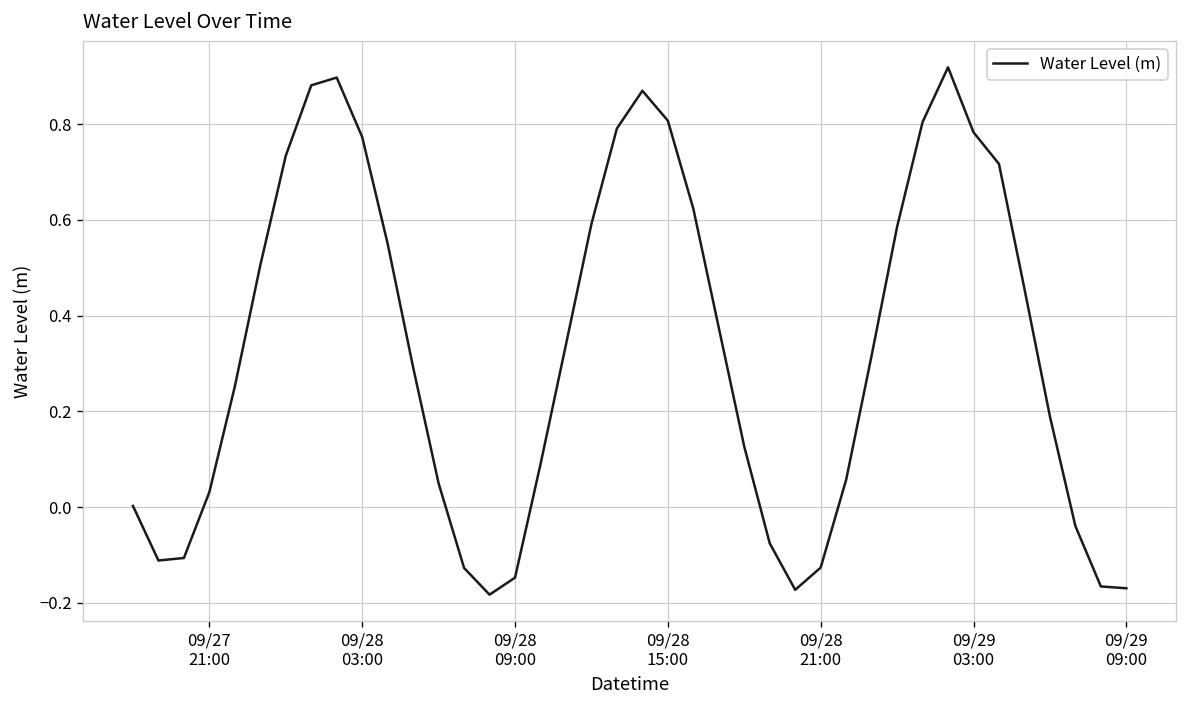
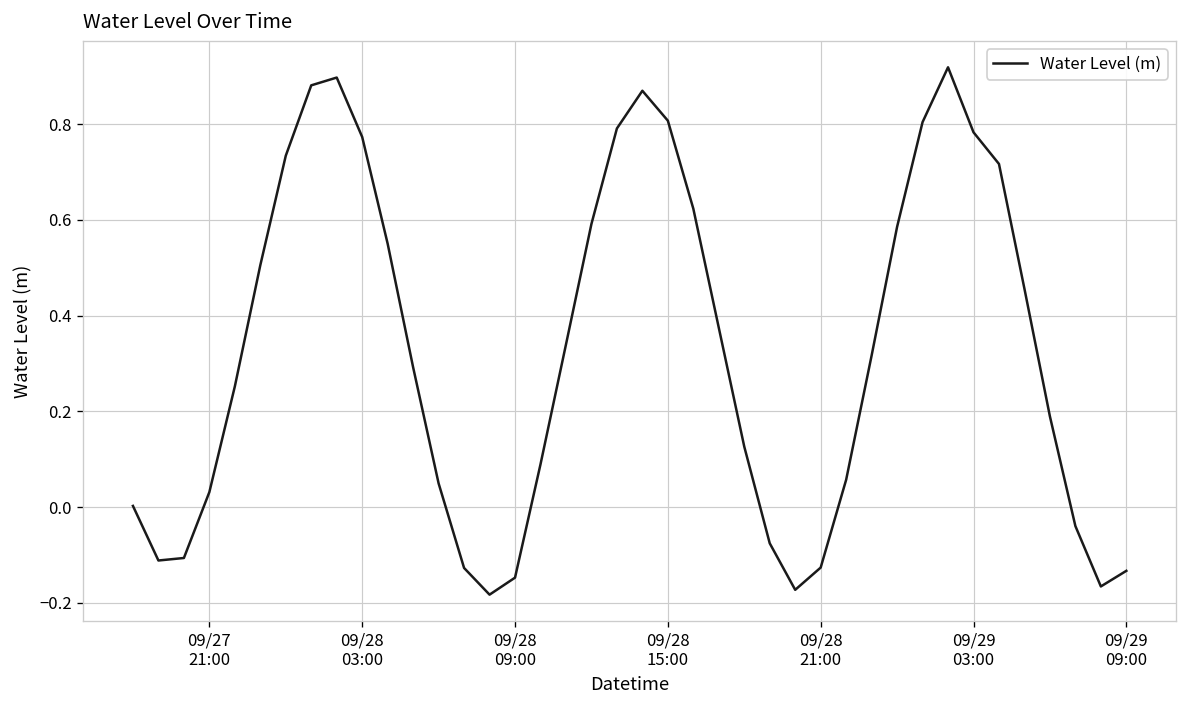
  {
    "09/27 21:00": 0.03,
    "09/28 03:00": 0.77,
    "09/28 09:00": -0.15,
    "09/28 15:00": 0.81,
    "09/28 21:00": -0.13,
    "09/29 03:00": 0.78,
-   "09/29 09:00": -0.17
+   "09/29 09:00": -0.13
  }
